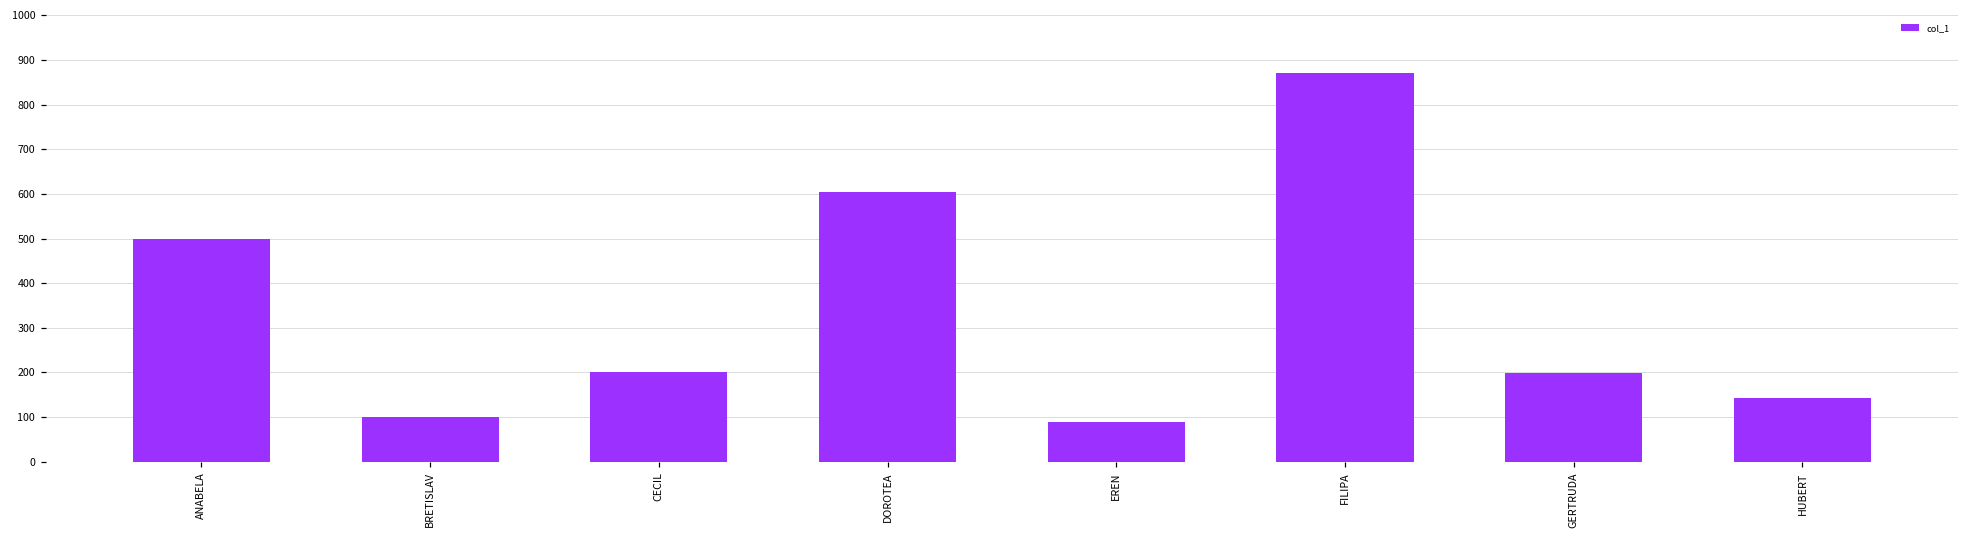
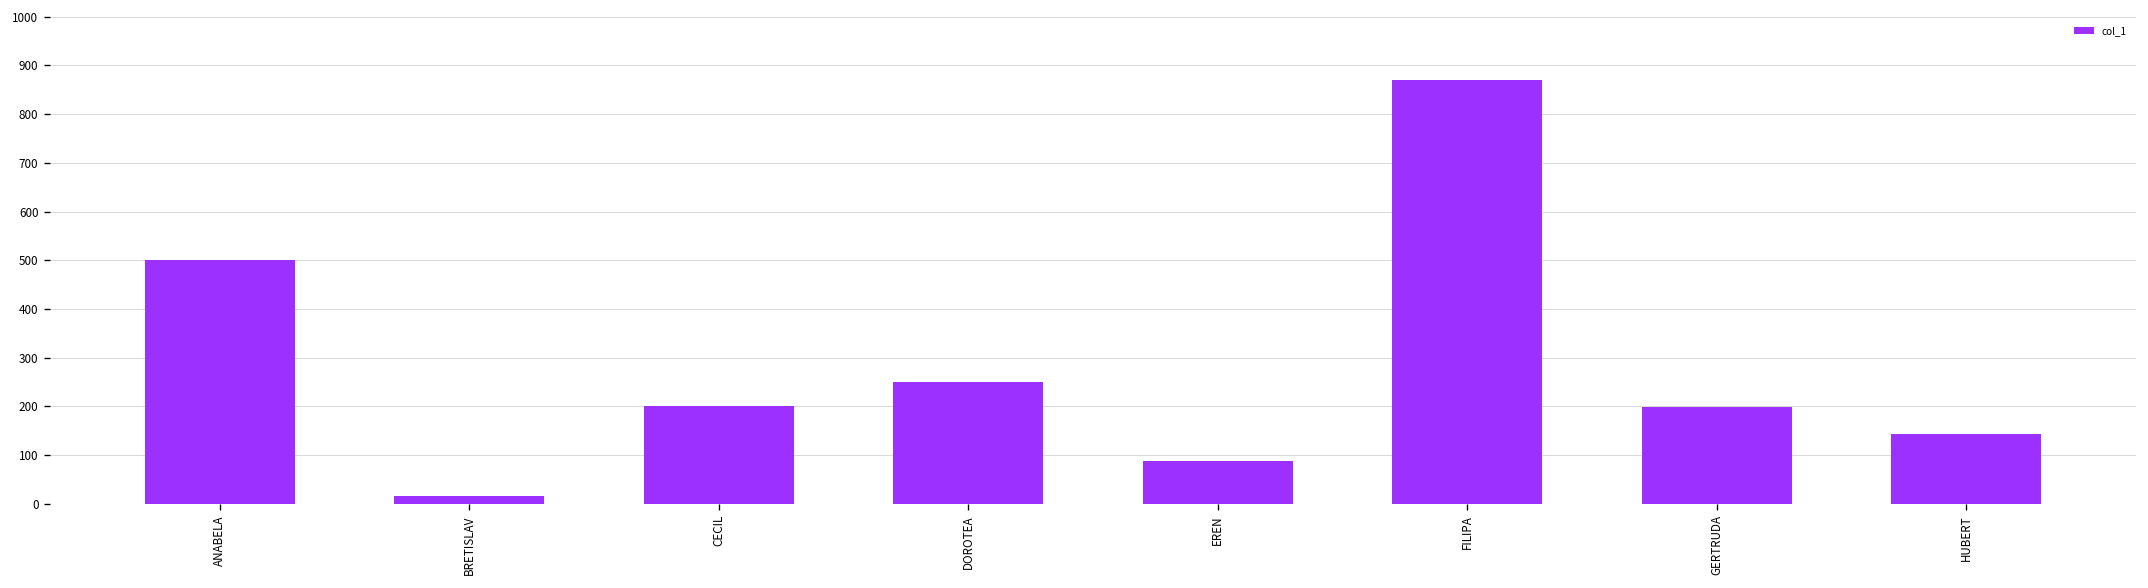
  {
    "ANABELA": 500,
-   "BRETISLAV": 100,
+   "BRETISLAV": 20,
    "CECIL": 200,
-   "DOROTEA": 600,
+   "DOROTEA": 250,
    "EREN": 90,
    "FILIPA": 870,
    "GERTRUDA": 200,
    "HUBERT": 140
  }
